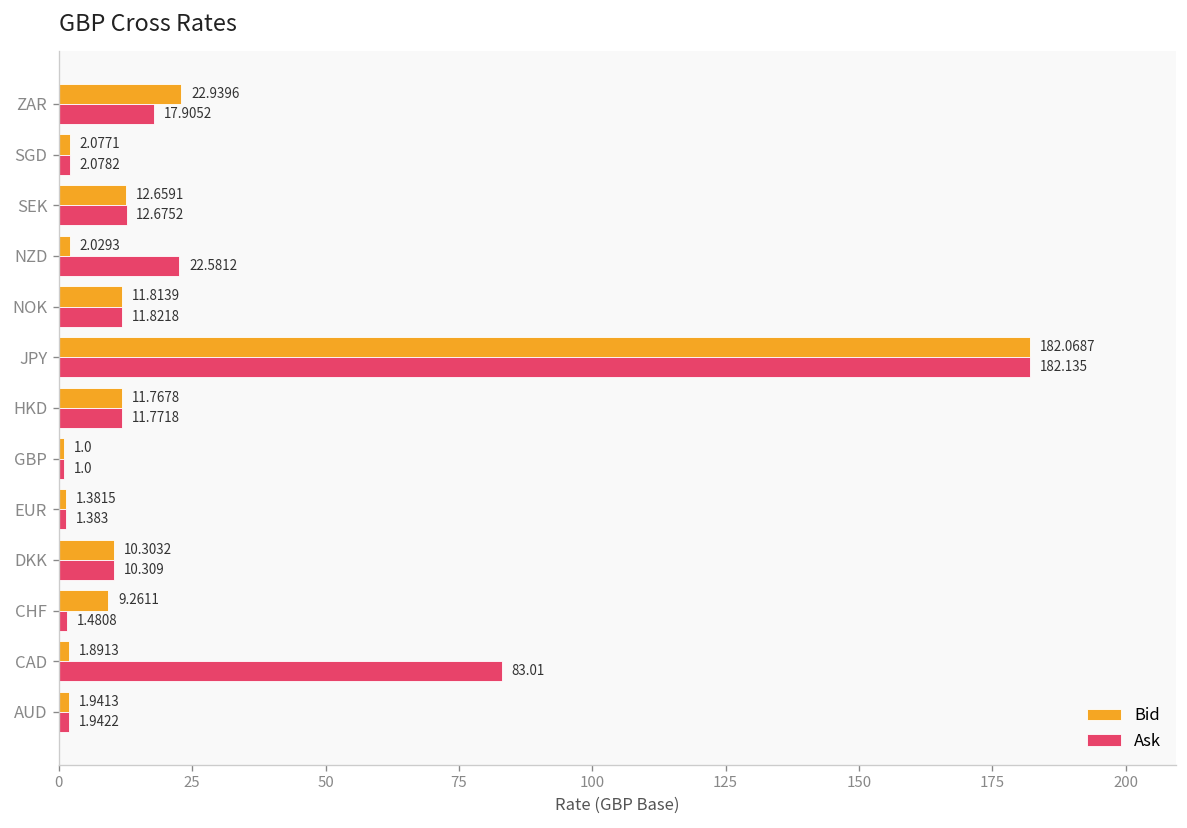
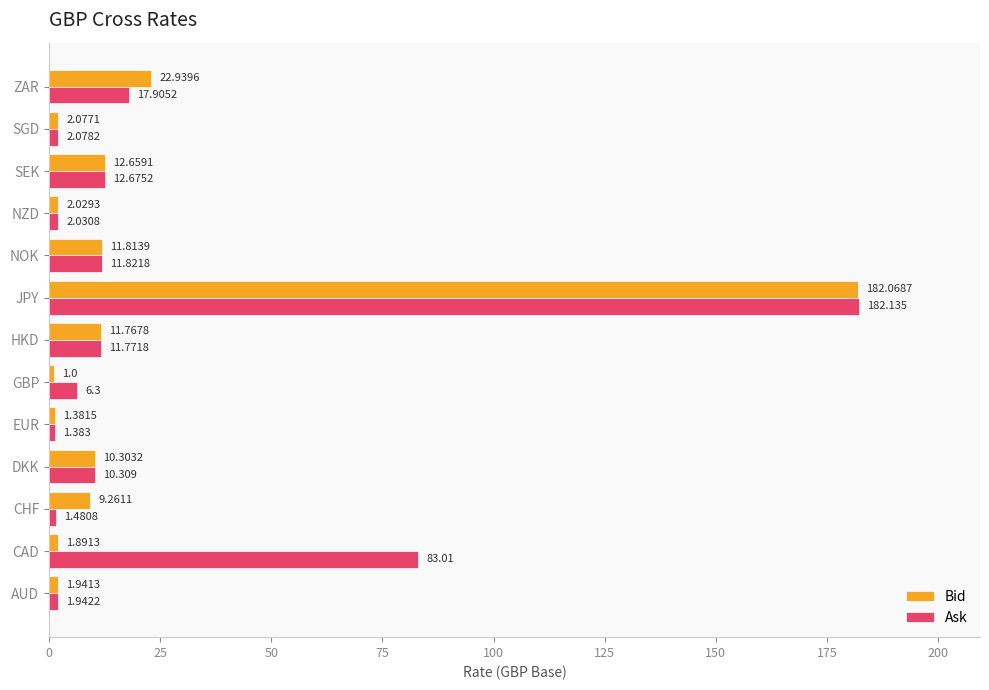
  {
    "Bid": {
      "ZAR": 22.9396,
      "SGD": 2.0771,
      "SEK": 12.6591,
      "NZD": 2.0293,
      "NOK": 11.8139,
      "JPY": 182.0687,
      "HKD": 11.7678,
      "GBP": 1.0,
      "EUR": 1.3815,
      "DKK": 10.3032,
      "CHF": 9.2611,
      "CAD": 1.8913,
      "AUD": 1.9413
    },
    "Ask": {
      "ZAR": 17.9052,
      "SGD": 2.0782,
      "SEK": 12.6752,
-     "NZD": 22.5812,
+     "NZD": 2.0308,
      "NOK": 11.8218,
      "JPY": 182.135,
      "HKD": 11.7718,
-     "GBP": 1.0,
+     "GBP": 6.3,
      "EUR": 1.383,
      "DKK": 10.309,
      "CHF": 1.4808,
      "CAD": 83.01,
      "AUD": 1.9422
    }
  }
